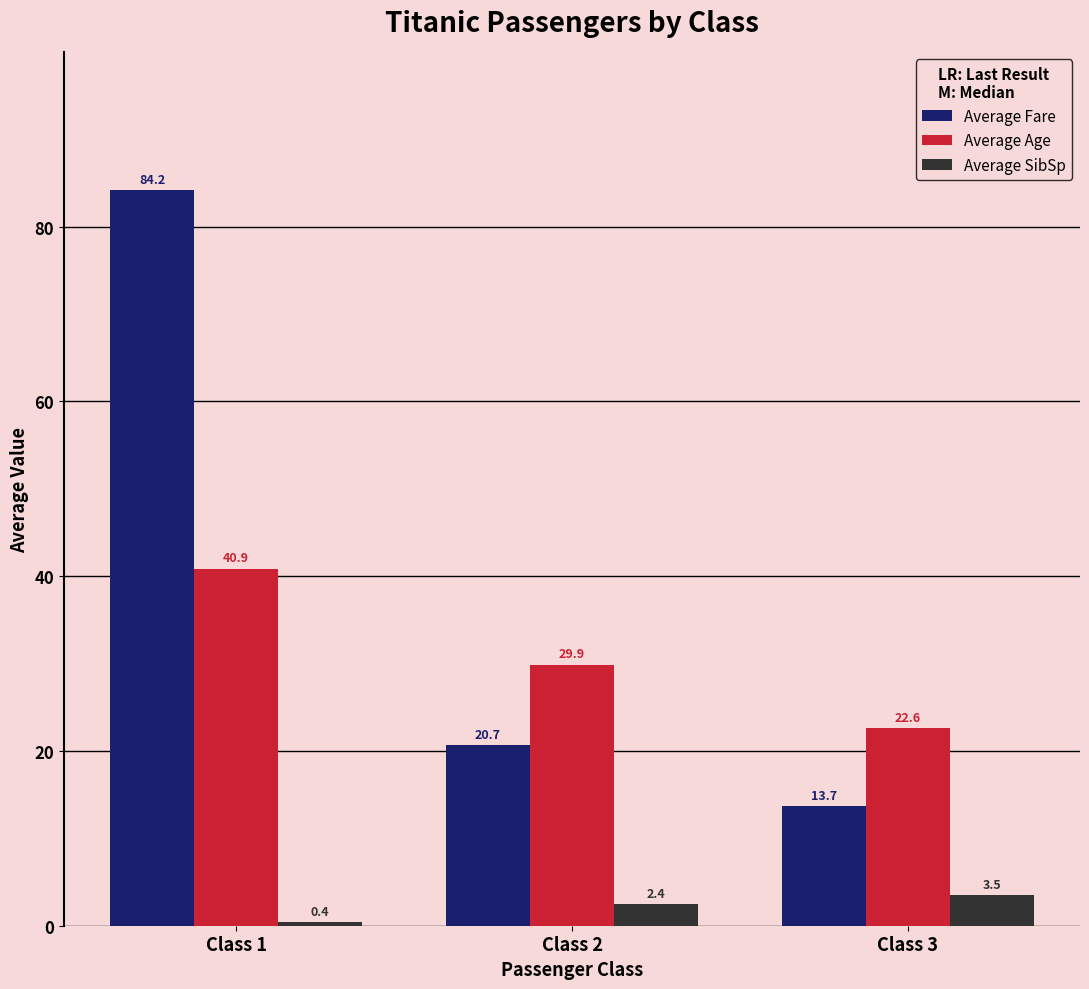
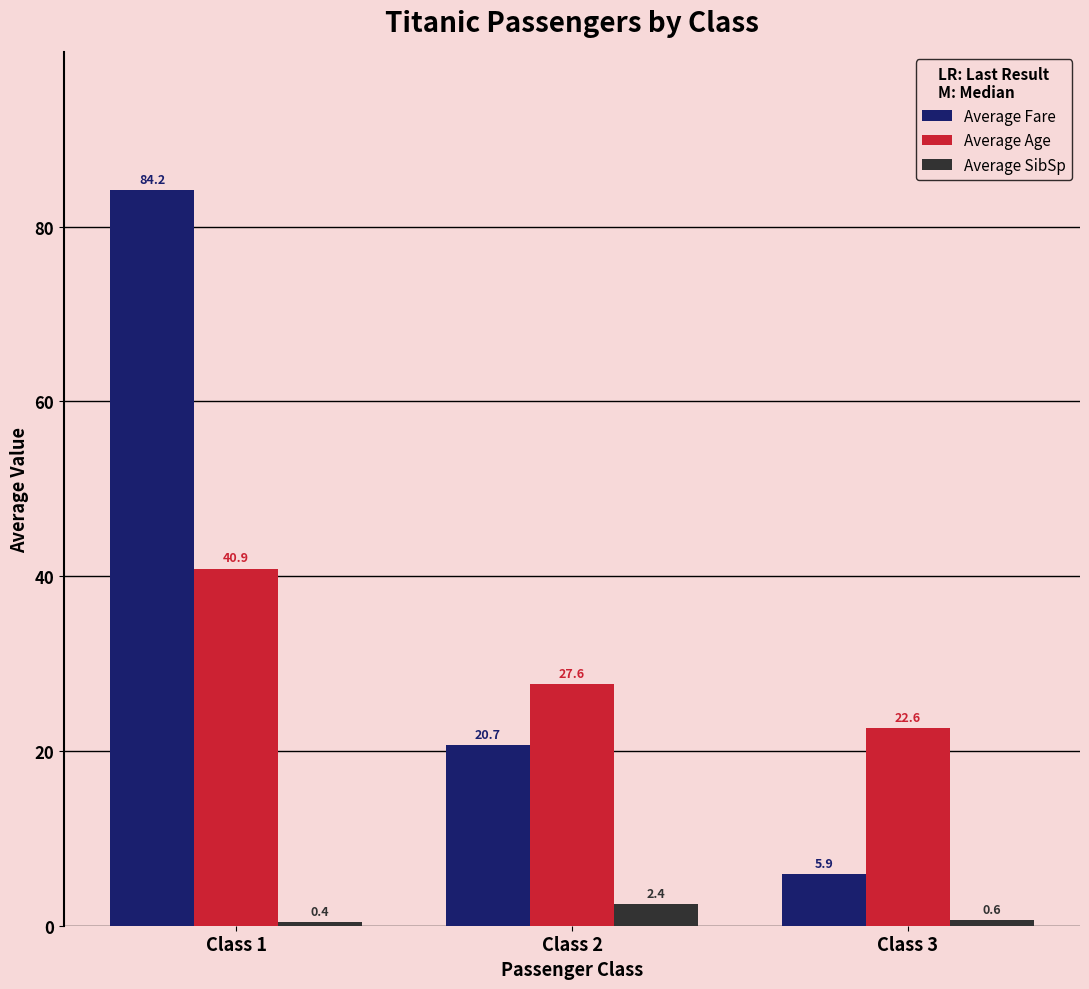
  {
    "Average Fare": {
      "Class 1": 84.2,
      "Class 2": 20.7,
-     "Class 3": 13.7
+     "Class 3": 5.9
    },
    "Average Age": {
      "Class 1": 40.9,
-     "Class 2": 29.9,
+     "Class 2": 27.6,
      "Class 3": 22.6
    },
    "Average SibSp": {
      "Class 1": 0.4,
      "Class 2": 2.4,
-     "Class 3": 3.5
+     "Class 3": 0.6
    }
  }
